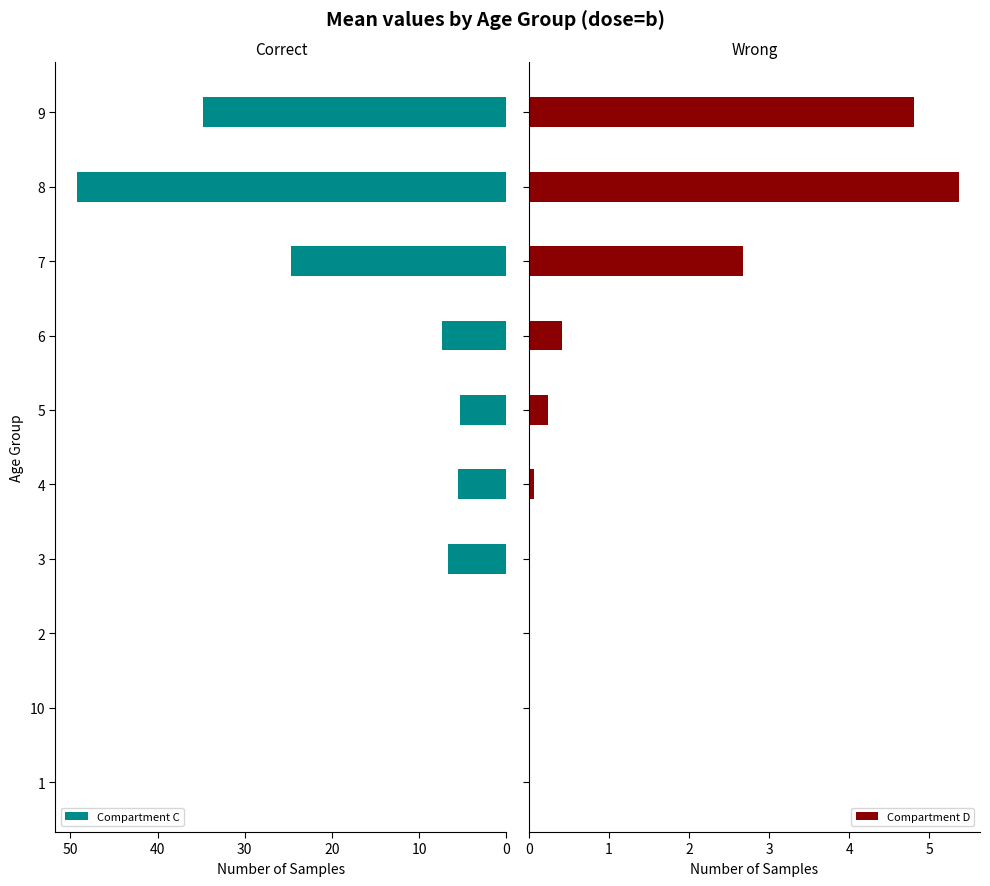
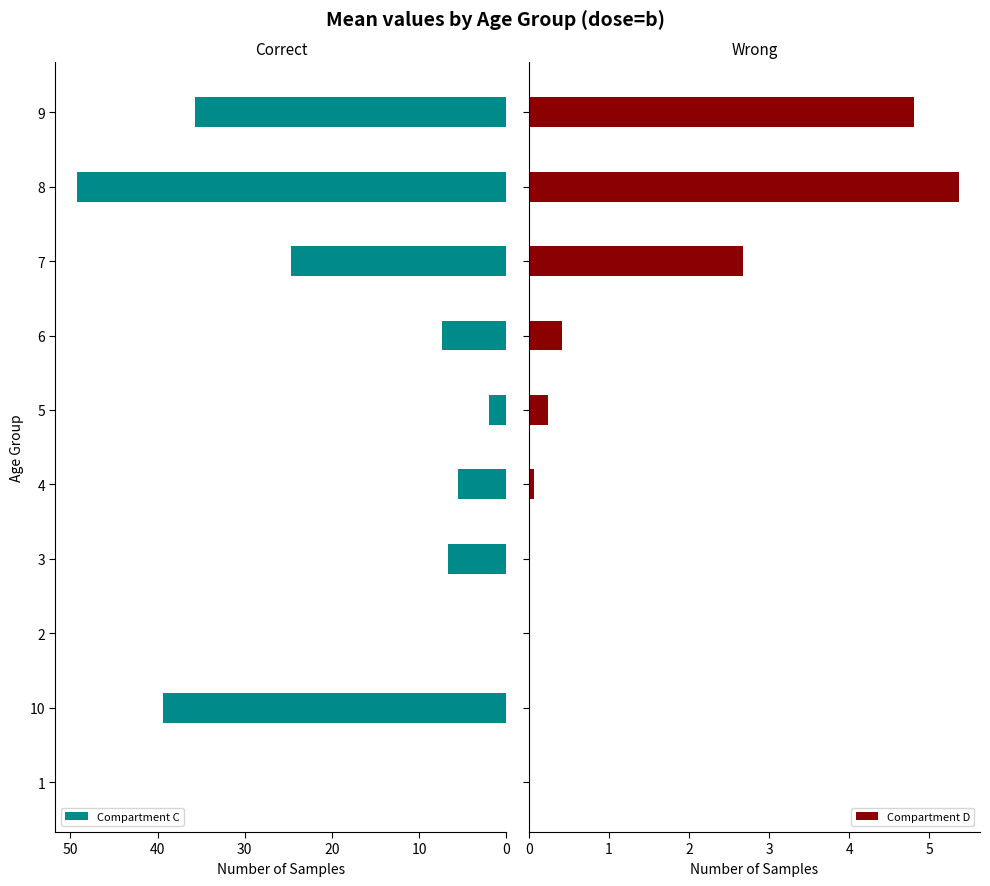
  {
    "Correct": {
-     "9": 35,
+     "9": 36,
      "8": 49,
      "7": 25,
      "6": 7,
-     "5": 5,
+     "5": 2,
      "4": 6,
      "3": 7,
-     "10": 0
+     "10": 39
    }
  }
